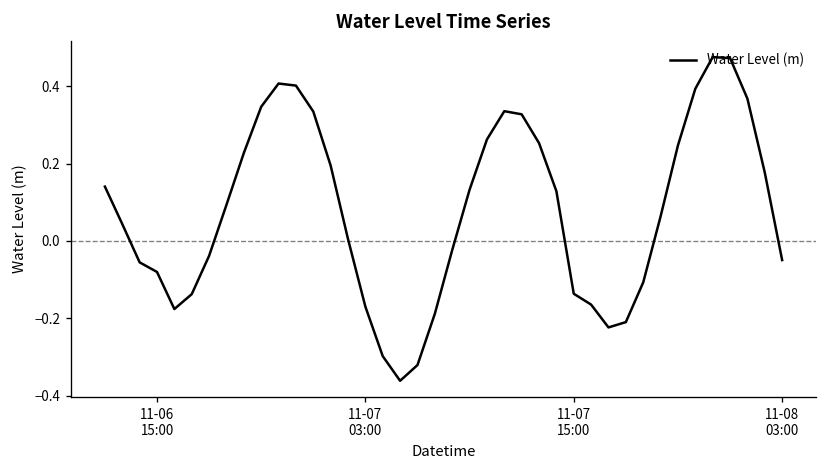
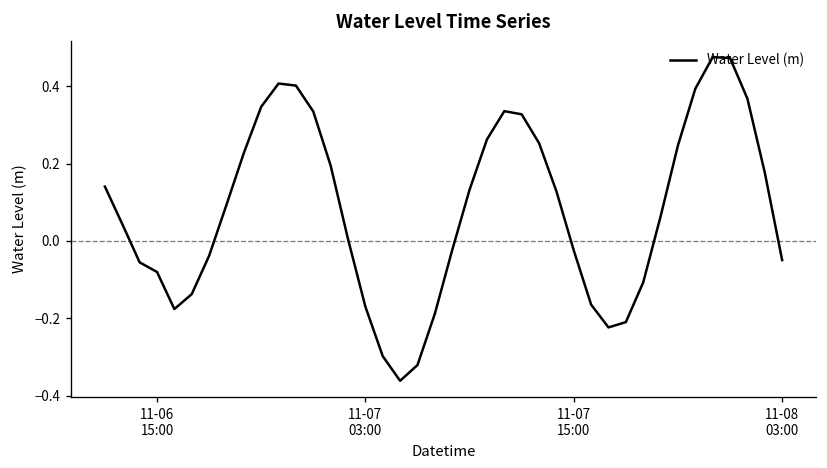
  {
    "11-06 15:00": -0.08,
    "11-07 03:00": -0.17,
-   "11-07 15:00": -0.14,
+   "11-07 15:00": -0.02,
    "11-08 03:00": -0.05
  }
